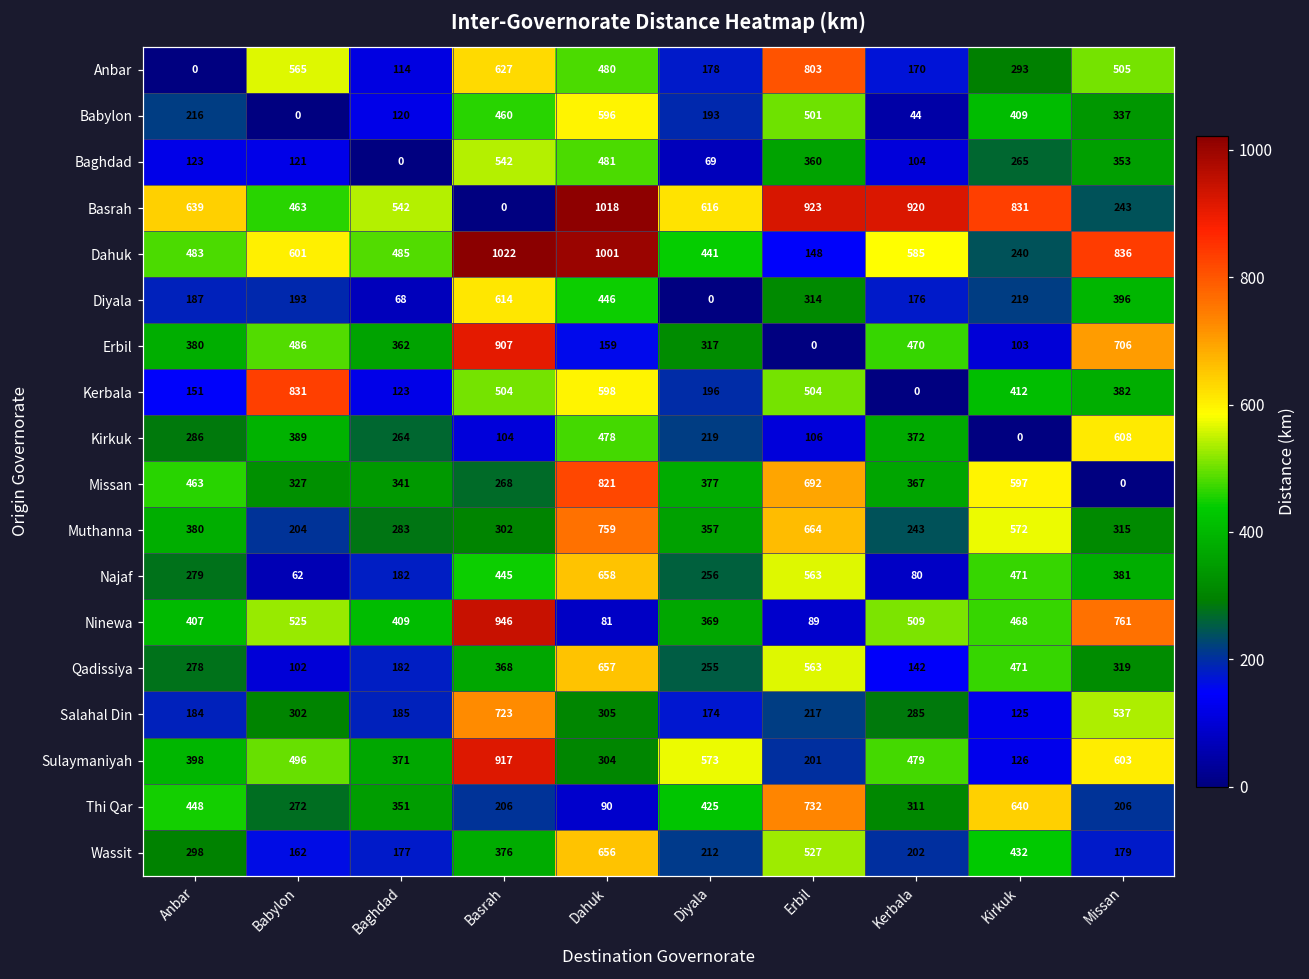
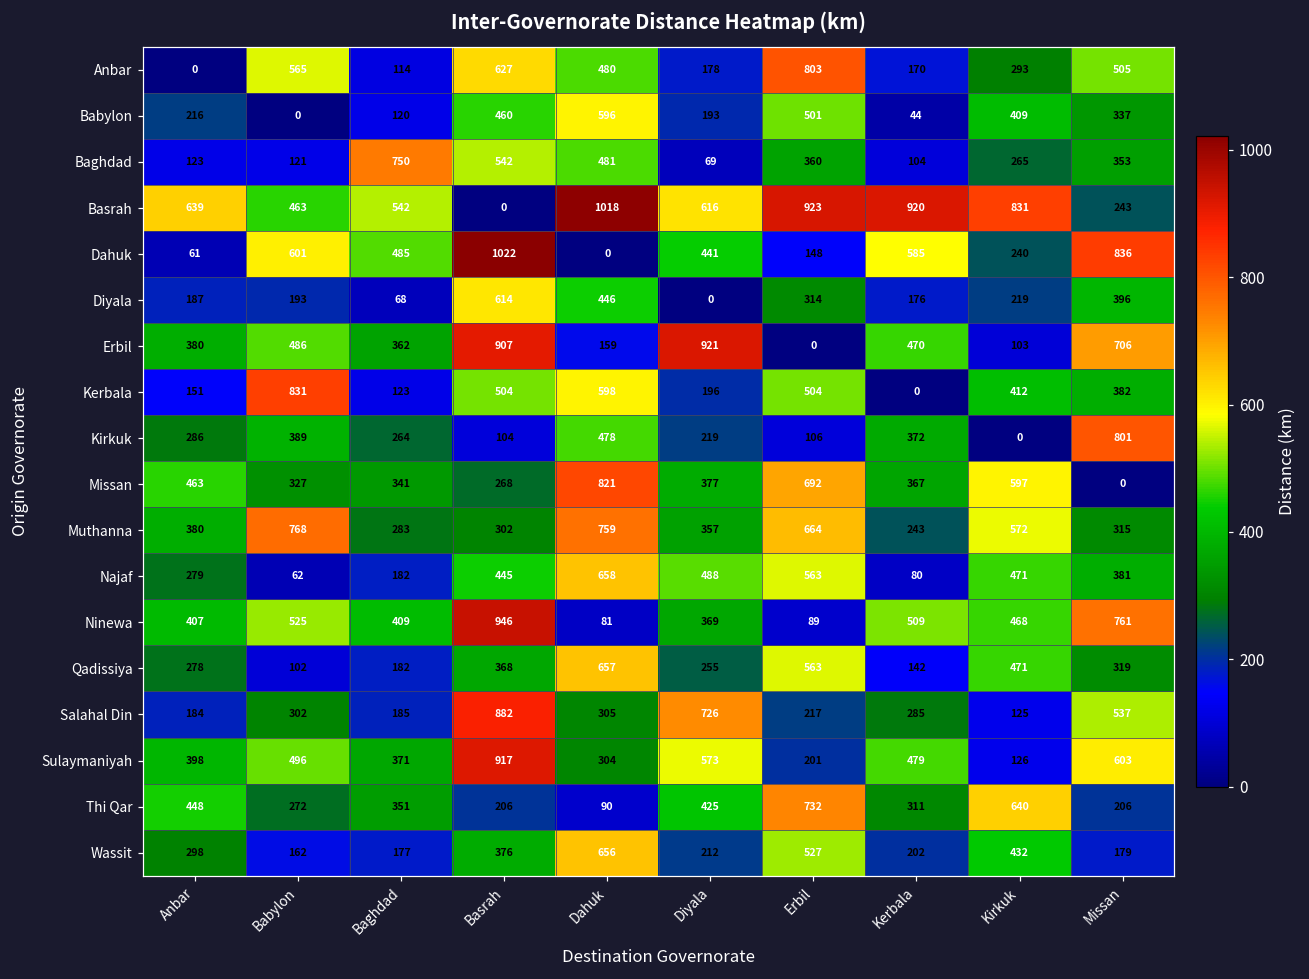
  {
    "Anbar": {
      "Anbar": 0,
      "Babylon": 565,
      "Baghdad": 114,
      "Basrah": 627,
      "Dahuk": 480,
      "Diyala": 178,
      "Erbil": 803,
      "Kerbala": 170,
      "Kirkuk": 293,
      "Missan": 505
    },
    "Babylon": {
      "Anbar": 216,
      "Babylon": 0,
      "Baghdad": 120,
      "Basrah": 460,
      "Dahuk": 596,
      "Diyala": 193,
      "Erbil": 501,
      "Kerbala": 44,
      "Kirkuk": 409,
      "Missan": 337
    },
    "Baghdad": {
      "Anbar": 123,
      "Babylon": 121,
-     "Baghdad": 0,
+     "Baghdad": 750,
      "Basrah": 542,
      "Dahuk": 481,
      "Diyala": 69,
      "Erbil": 360,
      "Kerbala": 104,
      "Kirkuk": 265,
      "Missan": 353
    },
    "Basrah": {
      "Anbar": 639,
      "Babylon": 463,
      "Baghdad": 542,
      "Basrah": 0,
      "Dahuk": 1018,
      "Diyala": 616,
      "Erbil": 923,
      "Kerbala": 920,
      "Kirkuk": 831,
      "Missan": 243
    },
    "Dahuk": {
-     "Anbar": 483,
+     "Anbar": 61,
      "Babylon": 601,
      "Baghdad": 485,
      "Basrah": 1022,
-     "Dahuk": 1001,
+     "Dahuk": 0,
      "Diyala": 441,
      "Erbil": 148,
      "Kerbala": 585,
      "Kirkuk": 240,
      "Missan": 836
    },
    "Diyala": {
      "Anbar": 187,
      "Babylon": 193,
      "Baghdad": 68,
      "Basrah": 614,
      "Dahuk": 446,
      "Diyala": 0,
      "Erbil": 314,
      "Kerbala": 176,
      "Kirkuk": 219,
      "Missan": 396
    },
    "Erbil": {
      "Anbar": 380,
      "Babylon": 486,
      "Baghdad": 362,
      "Basrah": 907,
      "Dahuk": 159,
-     "Diyala": 317,
+     "Diyala": 921,
      "Erbil": 0,
      "Kerbala": 470,
      "Kirkuk": 103,
      "Missan": 706
    },
    "Kerbala": {
      "Anbar": 151,
      "Babylon": 831,
      "Baghdad": 123,
      "Basrah": 504,
      "Dahuk": 598,
      "Diyala": 196,
      "Erbil": 504,
      "Kerbala": 0,
      "Kirkuk": 412,
      "Missan": 382
    },
    "Kirkuk": {
      "Anbar": 286,
      "Babylon": 389,
      "Baghdad": 264,
      "Basrah": 104,
      "Dahuk": 478,
      "Diyala": 219,
      "Erbil": 106,
      "Kerbala": 372,
      "Kirkuk": 0,
-     "Missan": 608
+     "Missan": 801
    },
    "Missan": {
      "Anbar": 463,
      "Babylon": 327,
      "Baghdad": 341,
      "Basrah": 268,
      "Dahuk": 821,
      "Diyala": 377,
      "Erbil": 692,
      "Kerbala": 367,
      "Kirkuk": 597,
      "Missan": 0
    },
    "Muthanna": {
      "Anbar": 380,
-     "Babylon": 204,
+     "Babylon": 768,
      "Baghdad": 283,
      "Basrah": 302,
      "Dahuk": 759,
      "Diyala": 357,
      "Erbil": 664,
      "Kerbala": 243,
      "Kirkuk": 572,
      "Missan": 315
    },
    "Najaf": {
      "Anbar": 279,
      "Babylon": 62,
      "Baghdad": 182,
      "Basrah": 445,
      "Dahuk": 658,
-     "Diyala": 256,
+     "Diyala": 488,
      "Erbil": 563,
      "Kerbala": 80,
      "Kirkuk": 471,
      "Missan": 381
    },
    "Ninewa": {
      "Anbar": 407,
      "Babylon": 525,
      "Baghdad": 409,
      "Basrah": 946,
      "Dahuk": 81,
      "Diyala": 369,
      "Erbil": 89,
      "Kerbala": 509,
      "Kirkuk": 468,
      "Missan": 761
    },
    "Qadissiya": {
      "Anbar": 278,
      "Babylon": 102,
      "Baghdad": 182,
      "Basrah": 368,
      "Dahuk": 657,
      "Diyala": 255,
      "Erbil": 563,
      "Kerbala": 142,
      "Kirkuk": 471,
      "Missan": 319
    },
    "Salahal Din": {
      "Anbar": 184,
      "Babylon": 302,
      "Baghdad": 185,
-     "Basrah": 723,
+     "Basrah": 882,
      "Dahuk": 305,
-     "Diyala": 174,
+     "Diyala": 726,
      "Erbil": 217,
      "Kerbala": 285,
      "Kirkuk": 125,
      "Missan": 537
    },
    "Sulaymaniyah": {
      "Anbar": 398,
      "Babylon": 496,
      "Baghdad": 371,
      "Basrah": 917,
      "Dahuk": 304,
      "Diyala": 573,
      "Erbil": 201,
      "Kerbala": 479,
      "Kirkuk": 126,
      "Missan": 603
    },
    "Thi Qar": {
      "Anbar": 448,
      "Babylon": 272,
      "Baghdad": 351,
      "Basrah": 206,
      "Dahuk": 90,
      "Diyala": 425,
      "Erbil": 732,
      "Kerbala": 311,
      "Kirkuk": 640,
      "Missan": 206
    },
    "Wassit": {
      "Anbar": 298,
      "Babylon": 162,
      "Baghdad": 177,
      "Basrah": 376,
      "Dahuk": 656,
      "Diyala": 212,
      "Erbil": 527,
      "Kerbala": 202,
      "Kirkuk": 432,
      "Missan": 179
    }
  }
